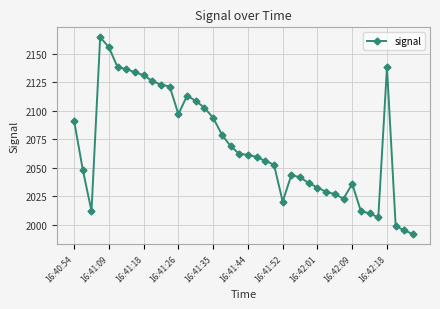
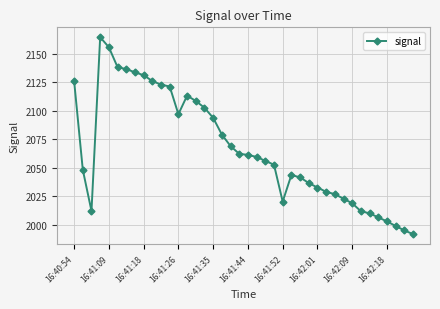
  {
-   "16:40:54": 2091,
+   "16:40:54": 2126,
    "16:41:09": 2156,
    "16:41:18": 2131,
    "16:41:26": 2097,
    "16:41:35": 2094,
    "16:41:44": 2061,
    "16:41:52": 2020,
    "16:42:01": 2032,
-   "16:42:09": 2036,
-   "16:42:18": 2138
+   "16:42:09": 2019,
+   "16:42:18": 2003
  }
